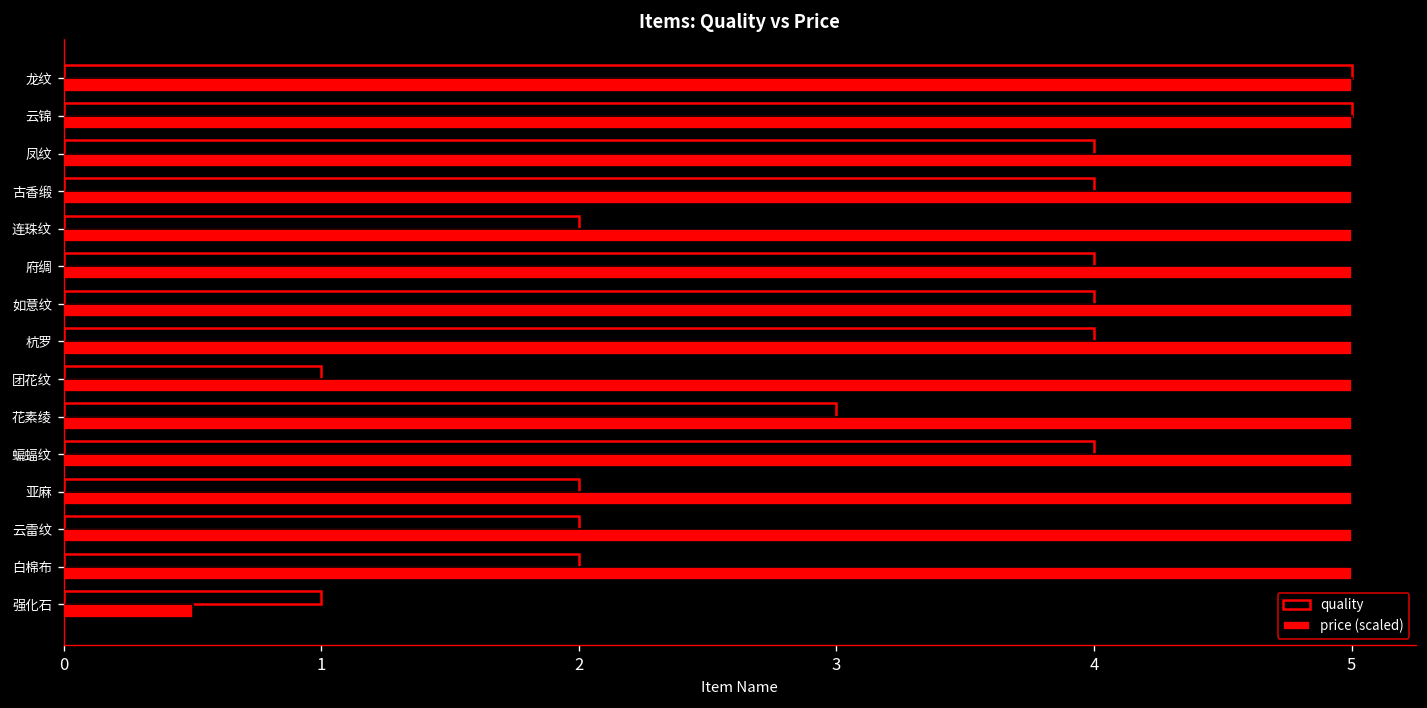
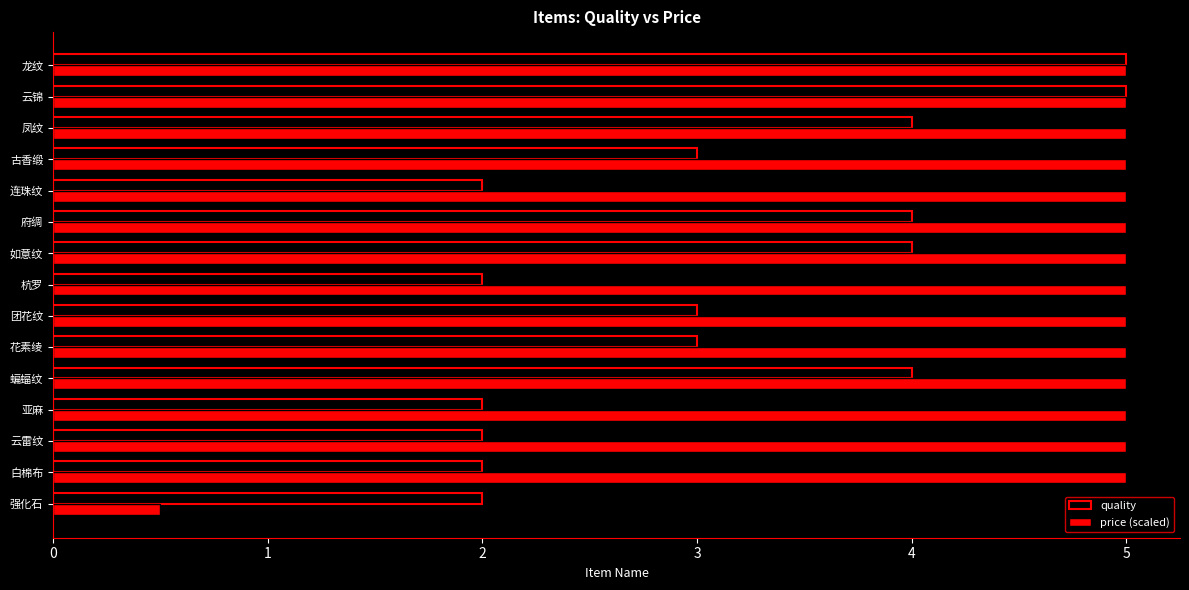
  {
    "quality": {
      "龙纹": 5,
      "云锦": 5,
      "凤纹": 4,
-     "古香缎": 4,
+     "古香缎": 3,
      "连珠纹": 2,
      "府绸": 4,
      "如意纹": 4,
-     "杭罗": 4,
-     "团花纹": 1,
+     "杭罗": 2,
+     "团花纹": 3,
      "花素绫": 3,
      "蝙蝠纹": 4,
      "亚麻": 2,
      "云雷纹": 2,
      "白棉布": 2,
-     "强化石": 1
+     "强化石": 2
    },
    "price (scaled)": {
      "龙纹": 5,
      "云锦": 5,
      "凤纹": 5,
      "古香缎": 5,
      "连珠纹": 5,
      "府绸": 5,
      "如意纹": 5,
      "杭罗": 5,
      "团花纹": 5,
      "花素绫": 5,
      "蝙蝠纹": 5,
      "亚麻": 5,
      "云雷纹": 5,
      "白棉布": 5,
      "强化石": 0.50
    }
  }
